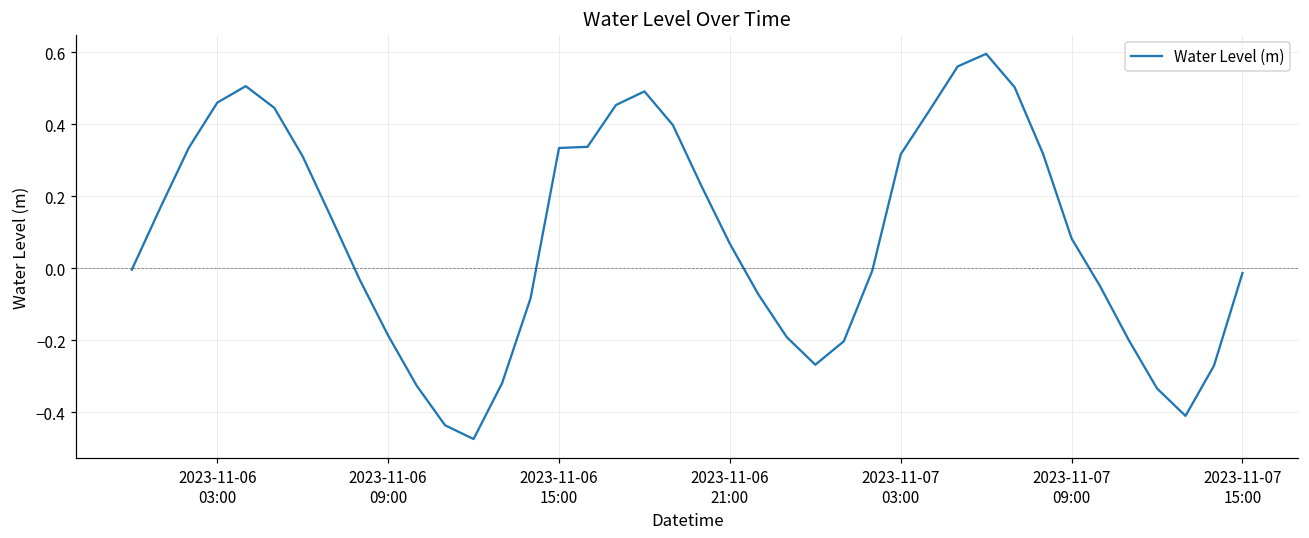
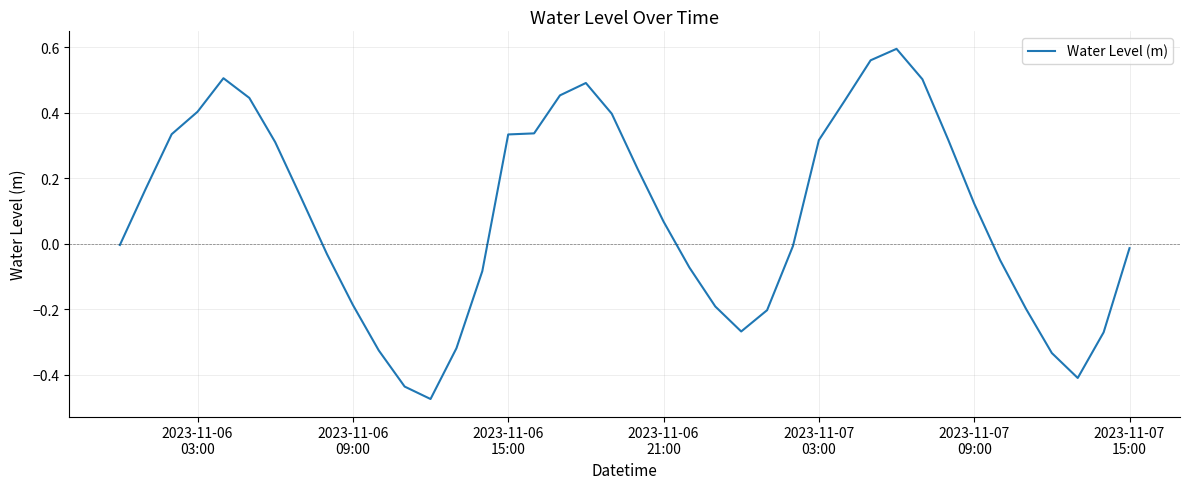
  {
-   "2023-11-06 03:00": 0.46,
+   "2023-11-06 03:00": 0.40,
    "2023-11-06 09:00": -0.19,
    "2023-11-06 15:00": 0.33,
    "2023-11-06 21:00": 0.07,
    "2023-11-07 03:00": 0.32,
-   "2023-11-07 09:00": 0.08,
+   "2023-11-07 09:00": 0.12,
    "2023-11-07 15:00": -0.01
  }
